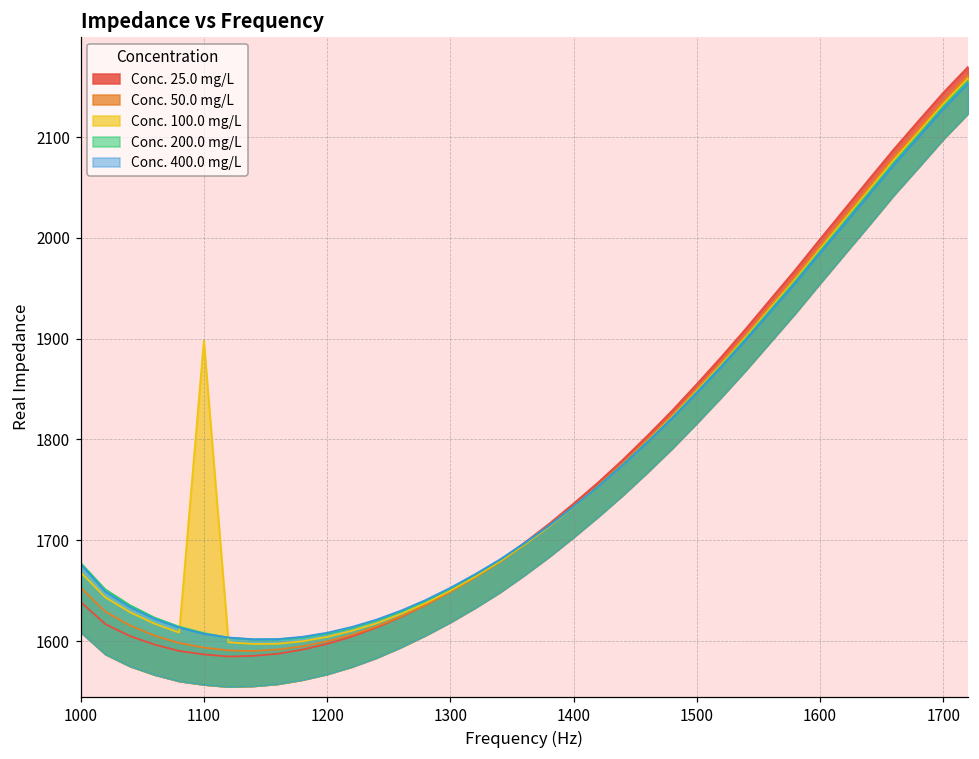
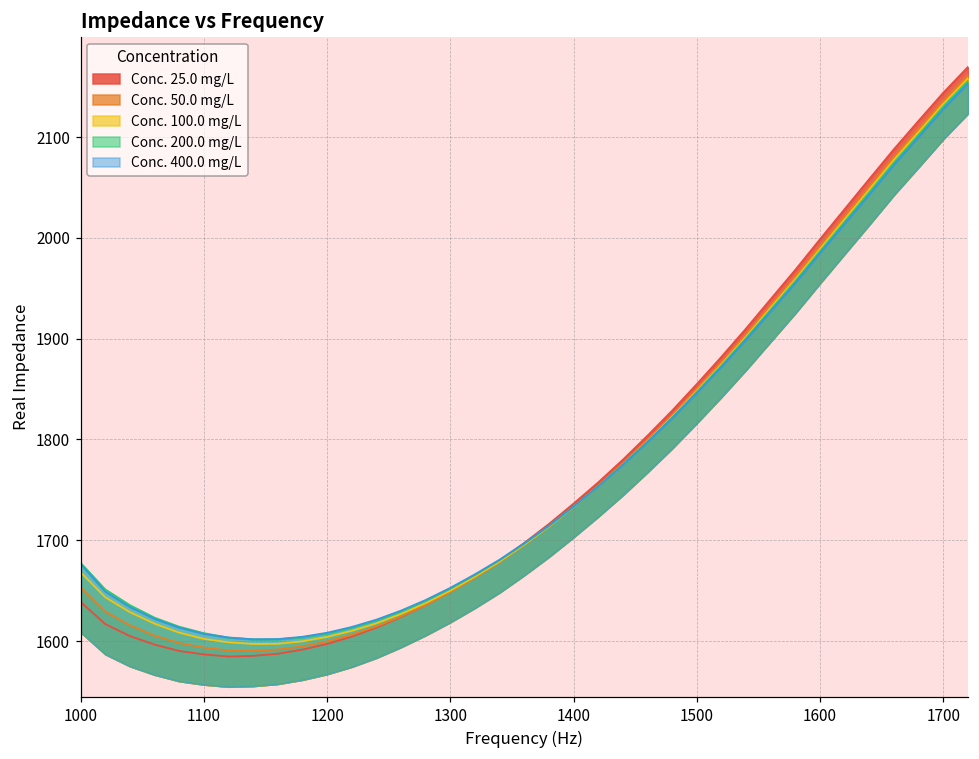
  {
    "Conc. 100.0 mg/L": {
      "1000": 1670,
-     "1100": 1900,
+     "1100": 1600,
      "1200": 1600
    }
  }
